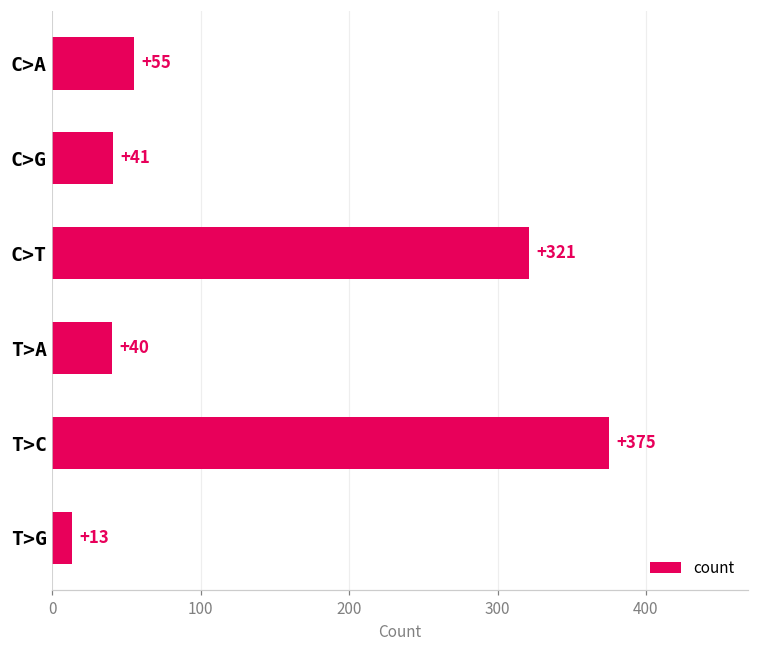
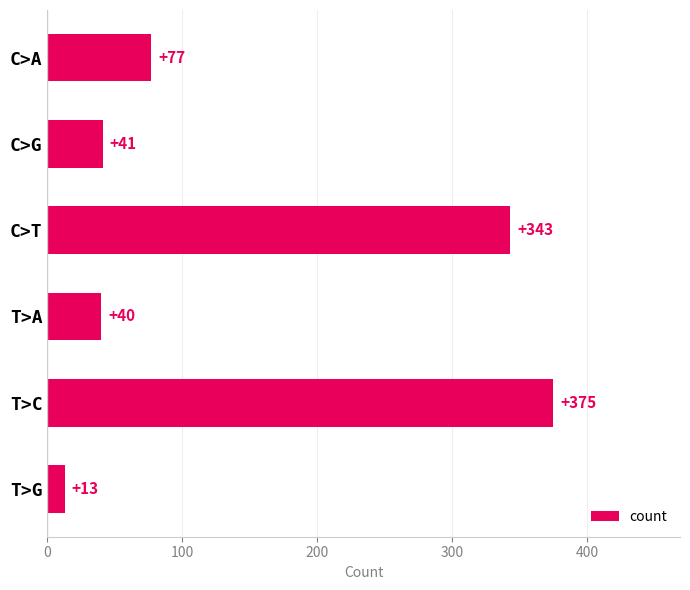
  {
-   "C>A": "+55",
+   "C>A": "+77",
    "C>G": "+41",
-   "C>T": "+321",
+   "C>T": "+343",
    "T>A": "+40",
    "T>C": "+375",
    "T>G": "+13"
  }
